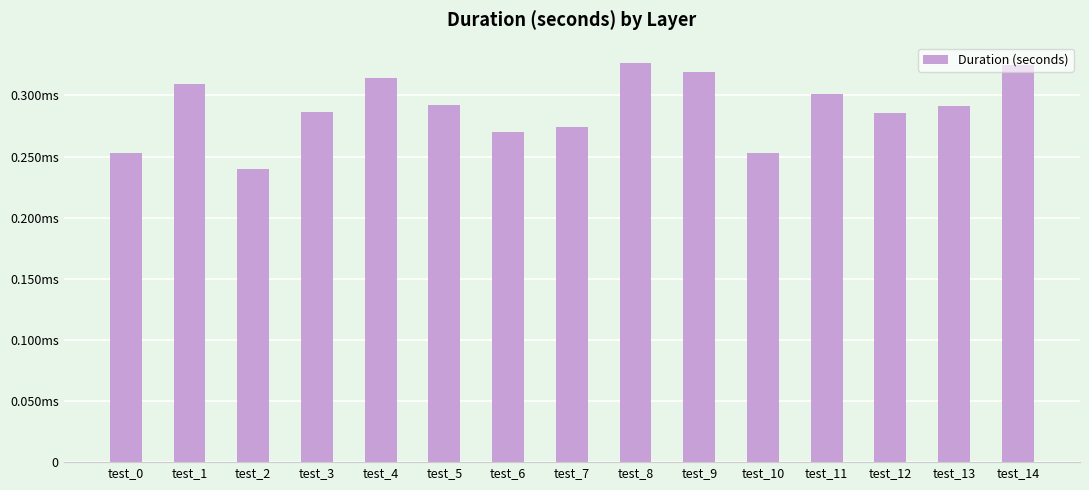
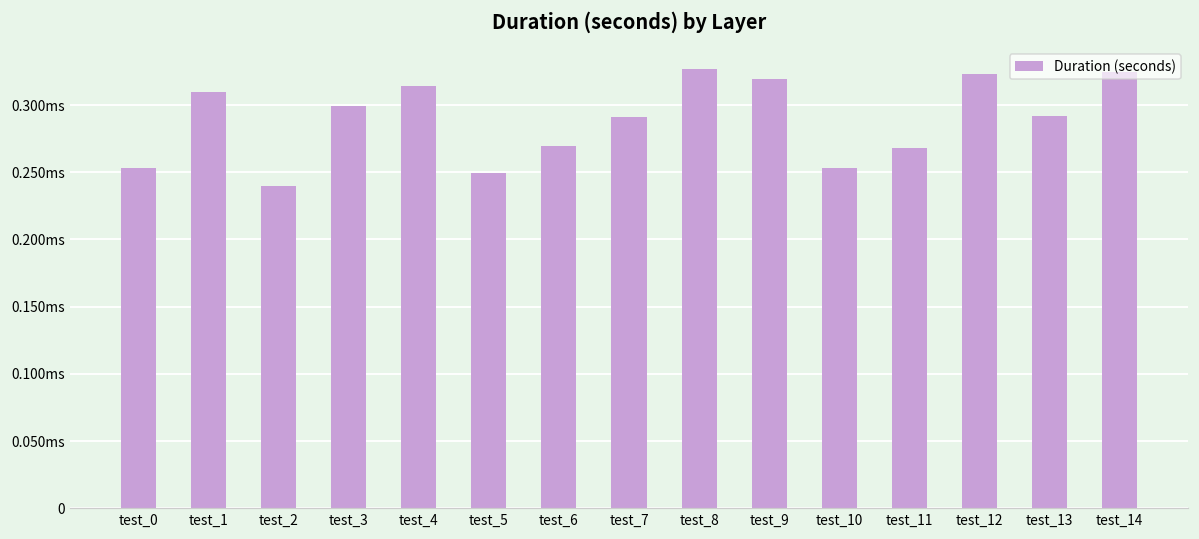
  {
    "test_0": "0.253ms",
    "test_1": "0.310ms",
    "test_2": "0.240ms",
-   "test_3": "0.286ms",
+   "test_3": "0.299ms",
    "test_4": "0.314ms",
-   "test_5": "0.292ms",
+   "test_5": "0.249ms",
    "test_6": "0.270ms",
-   "test_7": "0.275ms",
+   "test_7": "0.291ms",
    "test_8": "0.327ms",
    "test_9": "0.319ms",
    "test_10": "0.253ms",
-   "test_11": "0.301ms",
-   "test_12": "0.286ms",
+   "test_11": "0.268ms",
+   "test_12": "0.323ms",
    "test_13": "0.292ms"
  }
